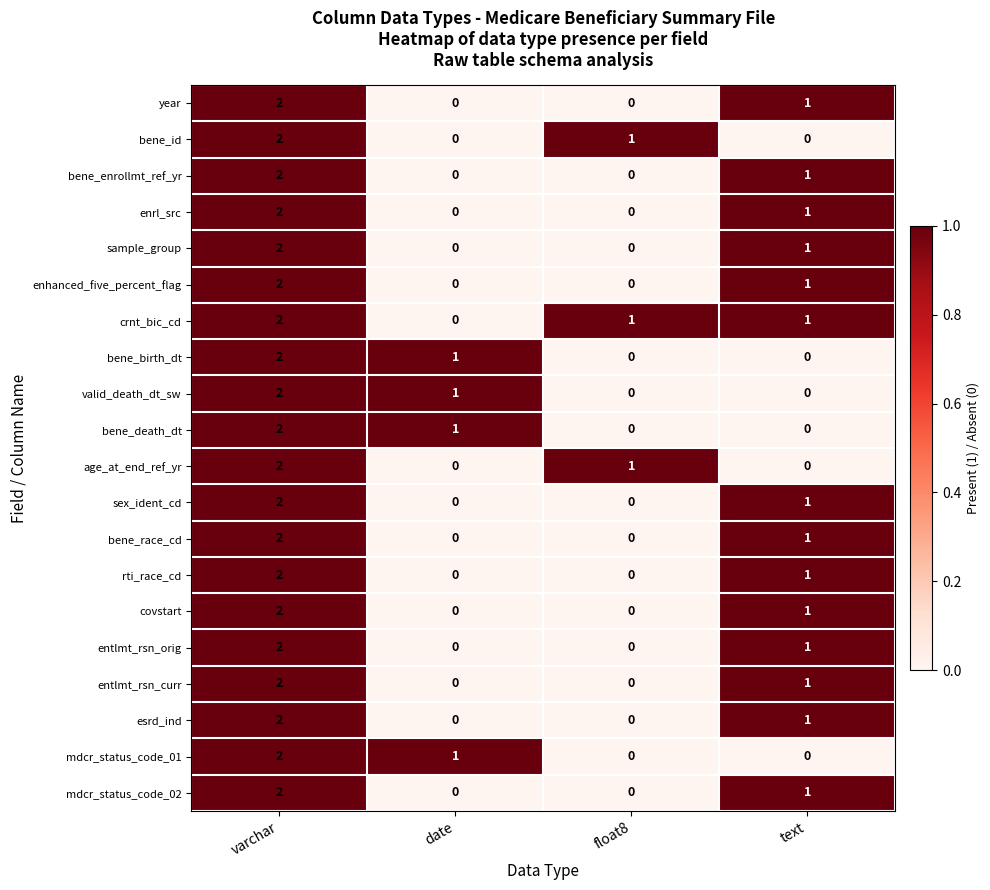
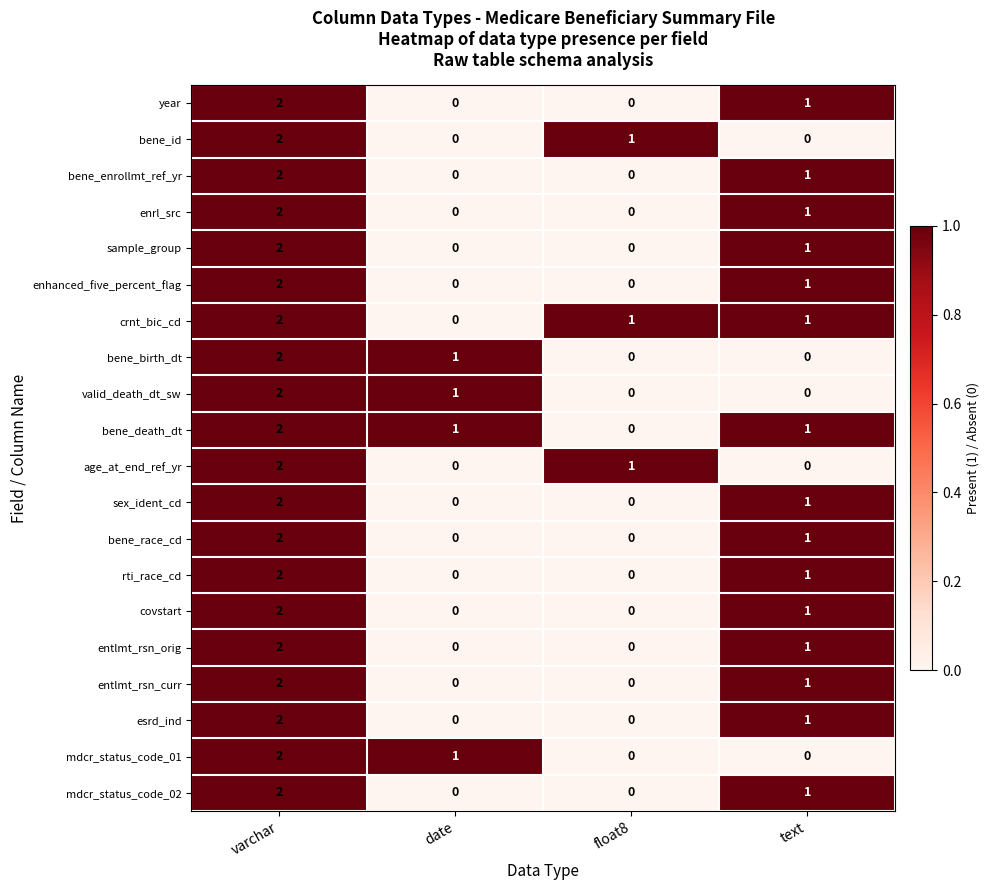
  {
    "year": {
      "varchar": 2,
      "date": 0,
      "float8": 0,
      "text": 1
    },
    "bene_id": {
      "varchar": 2,
      "date": 0,
      "float8": 1,
      "text": 0
    },
    "bene_enrollmt_ref_yr": {
      "varchar": 2,
      "date": 0,
      "float8": 0,
      "text": 1
    },
    "enrl_src": {
      "varchar": 2,
      "date": 0,
      "float8": 0,
      "text": 1
    },
    "sample_group": {
      "varchar": 2,
      "date": 0,
      "float8": 0,
      "text": 1
    },
    "enhanced_five_percent_flag": {
      "varchar": 2,
      "date": 0,
      "float8": 0,
      "text": 1
    },
    "crnt_bic_cd": {
      "varchar": 2,
      "date": 0,
      "float8": 1,
      "text": 1
    },
    "bene_birth_dt": {
      "varchar": 2,
      "date": 1,
      "float8": 0,
      "text": 0
    },
    "valid_death_dt_sw": {
      "varchar": 2,
      "date": 1,
      "float8": 0,
      "text": 0
    },
    "bene_death_dt": {
      "varchar": 2,
      "date": 1,
      "float8": 0,
-     "text": 0
+     "text": 1
    },
    "age_at_end_ref_yr": {
      "varchar": 2,
      "date": 0,
      "float8": 1,
      "text": 0
    },
    "sex_ident_cd": {
      "varchar": 2,
      "date": 0,
      "float8": 0,
      "text": 1
    },
    "bene_race_cd": {
      "varchar": 2,
      "date": 0,
      "float8": 0,
      "text": 1
    },
    "rti_race_cd": {
      "varchar": 2,
      "date": 0,
      "float8": 0,
      "text": 1
    },
    "covstart": {
      "varchar": 2,
      "date": 0,
      "float8": 0,
      "text": 1
    },
    "entlmt_rsn_orig": {
      "varchar": 2,
      "date": 0,
      "float8": 0,
      "text": 1
    },
    "entlmt_rsn_curr": {
      "varchar": 2,
      "date": 0,
      "float8": 0,
      "text": 1
    },
    "esrd_ind": {
      "varchar": 2,
      "date": 0,
      "float8": 0,
      "text": 1
    },
    "mdcr_status_code_01": {
      "varchar": 2,
      "date": 1,
      "float8": 0,
      "text": 0
    },
    "mdcr_status_code_02": {
      "varchar": 2,
      "date": 0,
      "float8": 0,
      "text": 1
    }
  }
